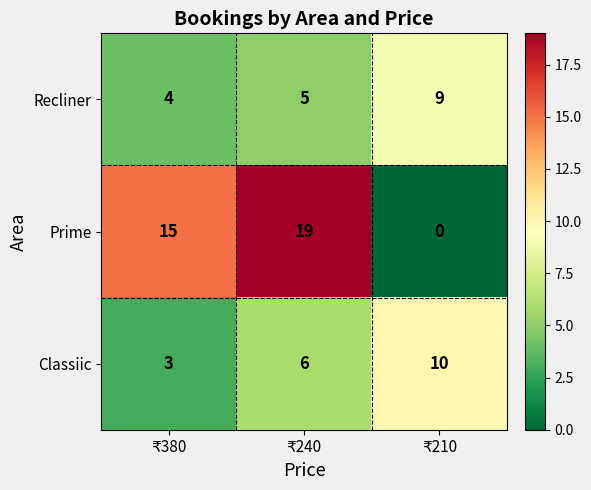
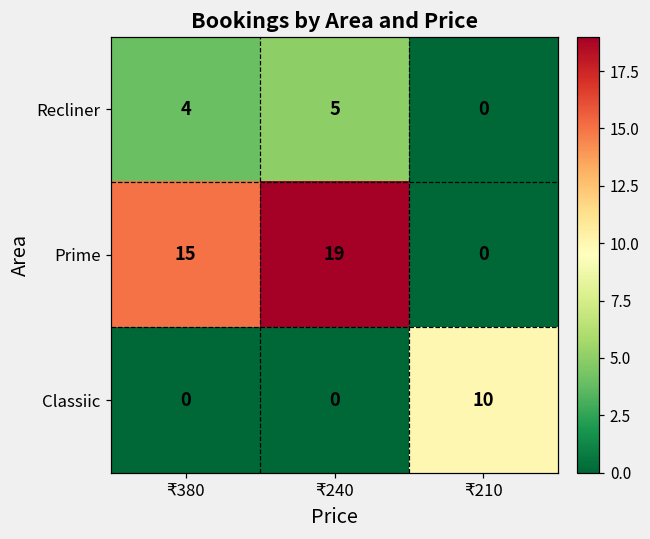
  {
    "Recliner": {
      "₹380": 4,
      "₹240": 5,
-     "₹210": 9
+     "₹210": 0
    },
    "Prime": {
      "₹380": 15,
      "₹240": 19,
      "₹210": 0
    },
    "Classiic": {
-     "₹380": 3,
-     "₹240": 6,
+     "₹380": 0,
+     "₹240": 0,
      "₹210": 10
    }
  }
